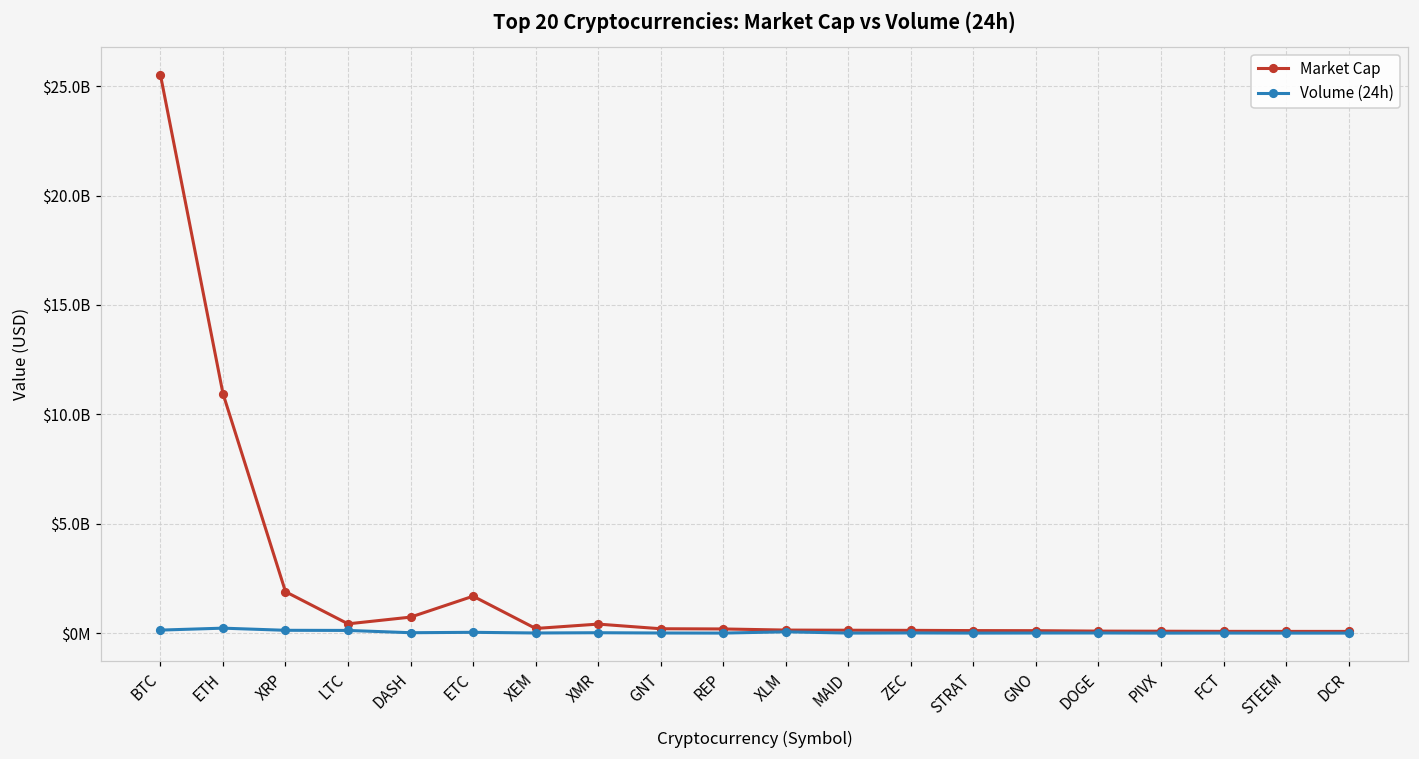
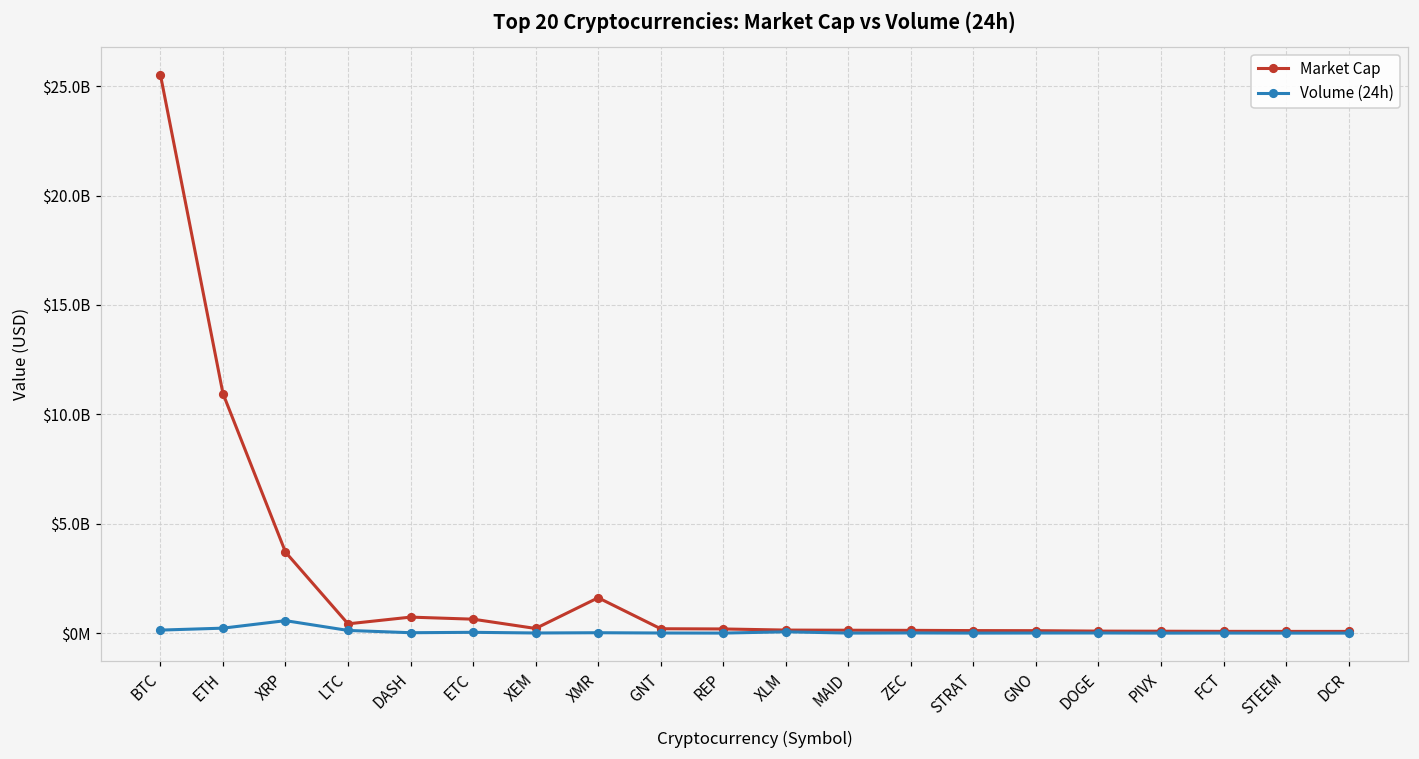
  {
    "Market Cap": {
      "BTC": "$25500000000",
      "ETH": "$11000000000",
-     "XRP": "$1900000000",
+     "XRP": "$3700000000",
      "LTC": "$400000000",
      "DASH": "$700000000",
-     "ETC": "$1700000000",
+     "ETC": "$600000000",
      "XEM": "$200000000",
-     "XMR": "$400000000",
+     "XMR": "$1600000000",
      "GNT": "$200000000",
      "REP": "$200000000",
      "MAID": "$100000000"
    },
    "Volume (24h)": {
      "BTC": "$100000000",
      "ETH": "$200000000",
-     "XRP": "$100000000",
+     "XRP": "$600000000",
      "LTC": "$100000000",
      "DASH": "$0",
      "ETC": "$0",
      "XEM": "$0",
      "XMR": "$0",
      "GNT": "$0",
      "REP": "$0",
      "MAID": "$0"
    }
  }
